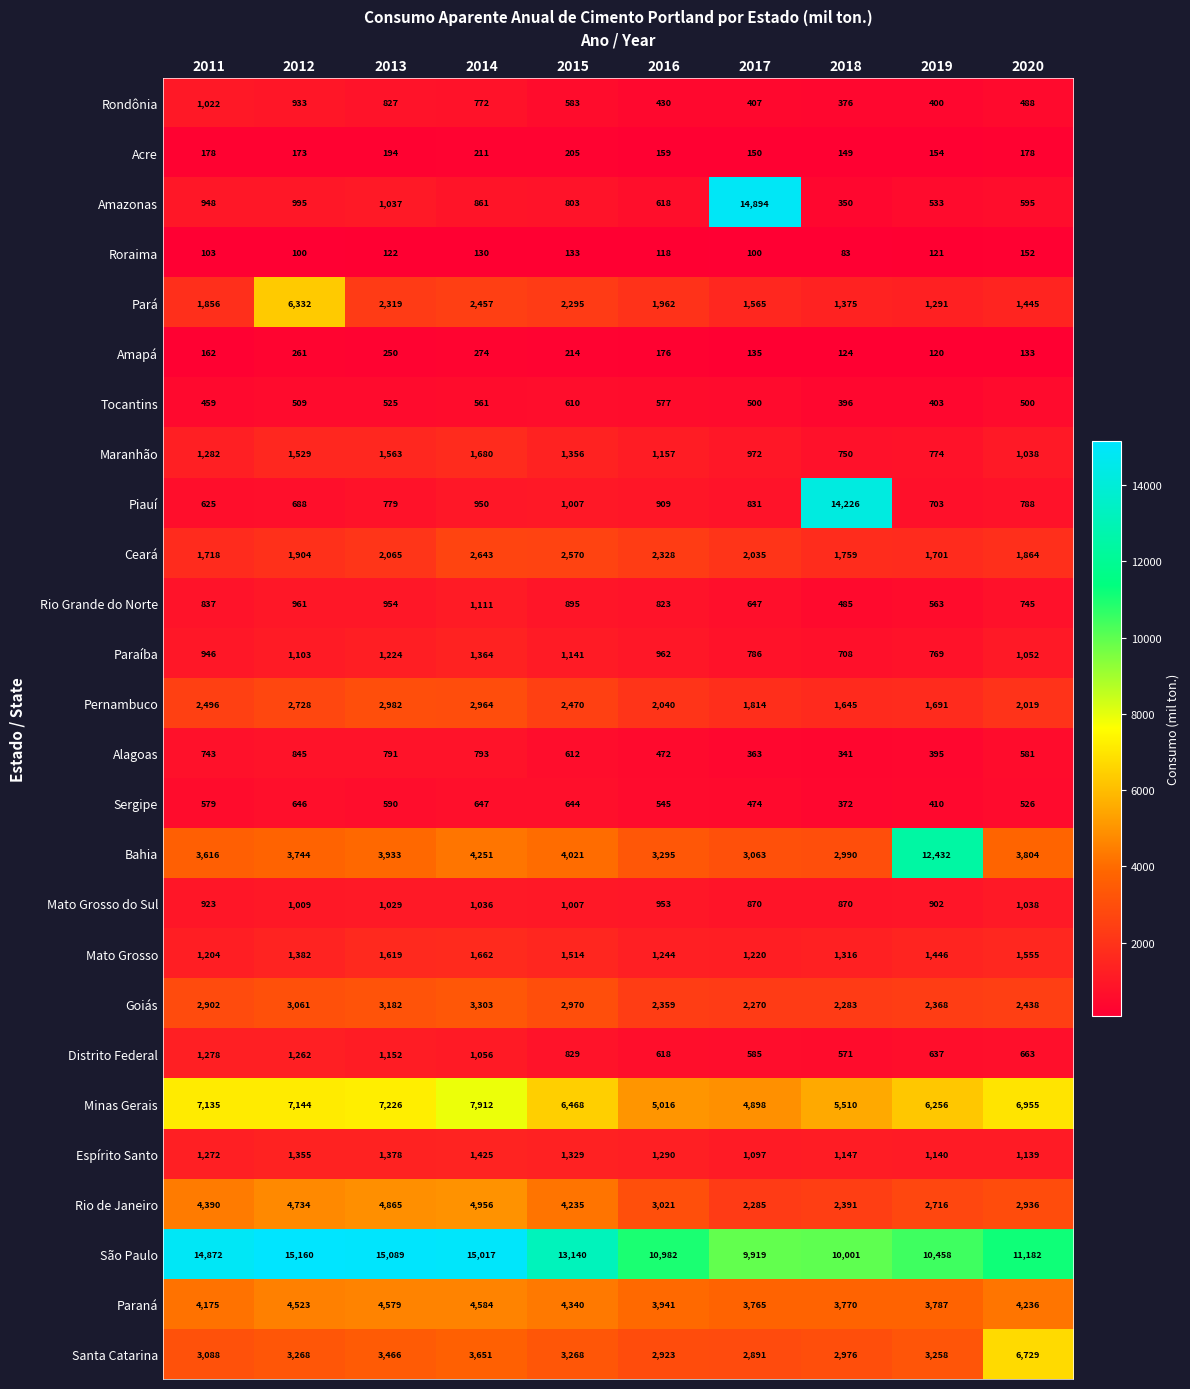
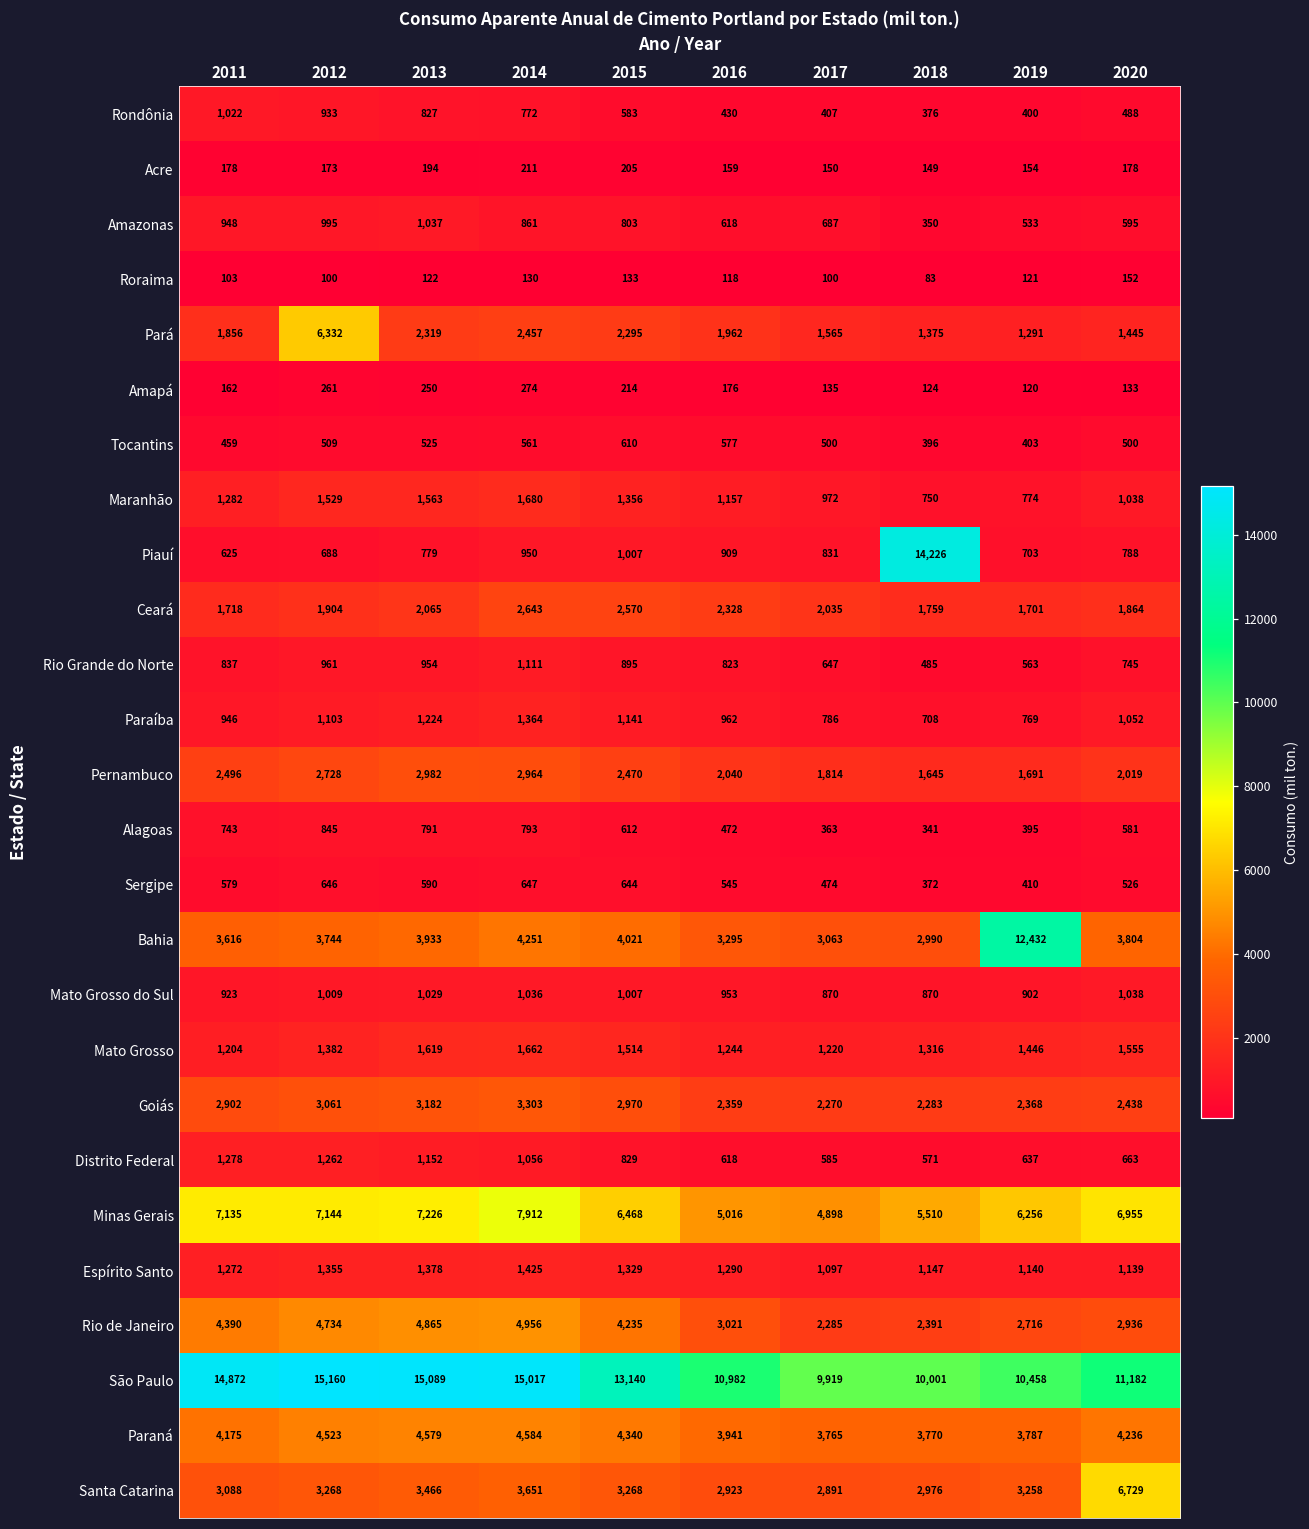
  {
    "Amazonas": {
      "2011": "948",
      "2012": "995",
      "2013": "1,037",
      "2014": "861",
      "2015": "803",
      "2016": "618",
-     "2017": "14,894",
+     "2017": "687",
      "2018": "350",
      "2019": "533",
      "2020": "595"
    }
  }
